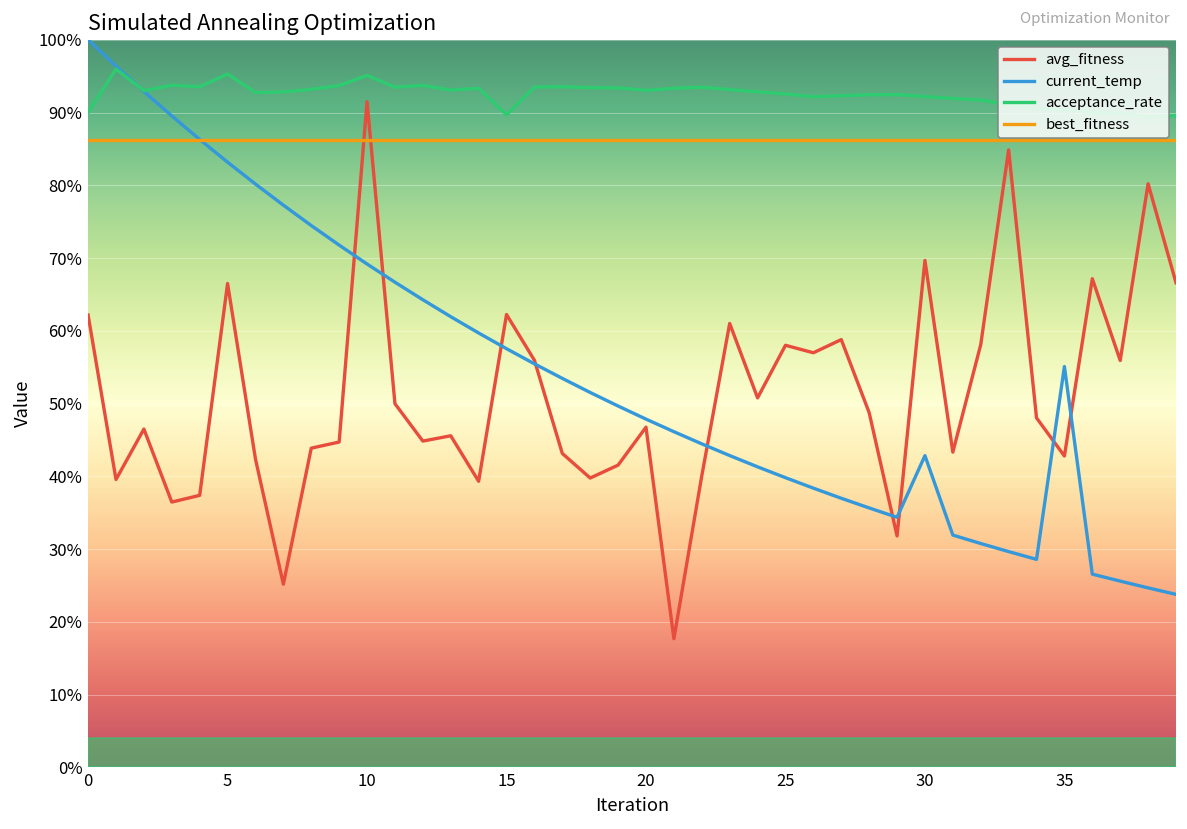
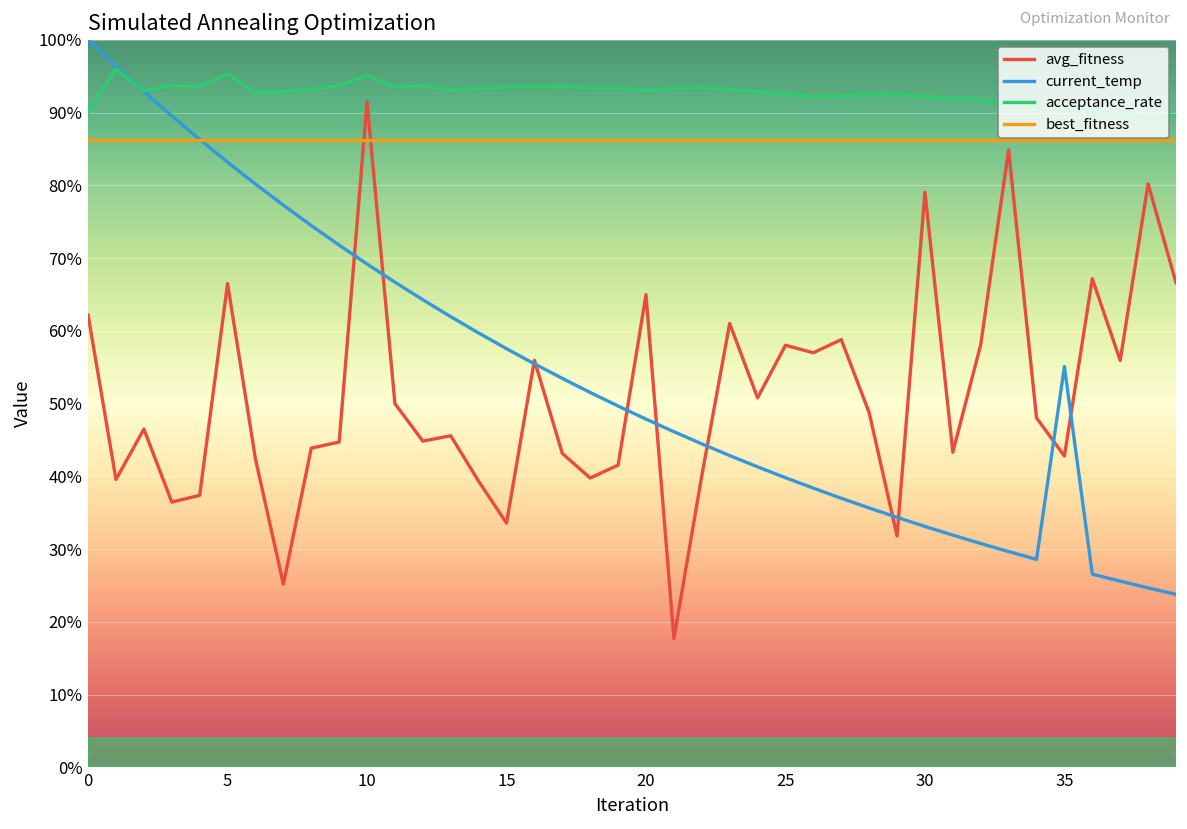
  {
    "avg_fitness": {
      "0": "62%",
      "5": "67%",
      "10": "91%",
-     "15": "62%",
-     "20": "47%",
+     "15": "34%",
+     "20": "65%",
      "25": "58%",
-     "30": "70%",
+     "30": "79%",
      "35": "43%"
    },
    "current_temp": {
      "0": "100%",
      "5": "83%",
      "10": "69%",
      "15": "58%",
      "20": "48%",
      "25": "40%",
-     "30": "43%",
+     "30": "33%",
      "35": "55%"
    },
    "acceptance_rate": {
      "0": "90%",
      "5": "95%",
      "10": "95%",
-     "15": "90%",
+     "15": "94%",
      "20": "93%",
      "25": "93%",
      "30": "92%"
    },
    "best_fitness": {
      "0": "86%",
      "5": "86%",
      "10": "86%",
      "15": "86%",
      "20": "86%",
      "25": "86%",
      "30": "86%"
    }
  }
